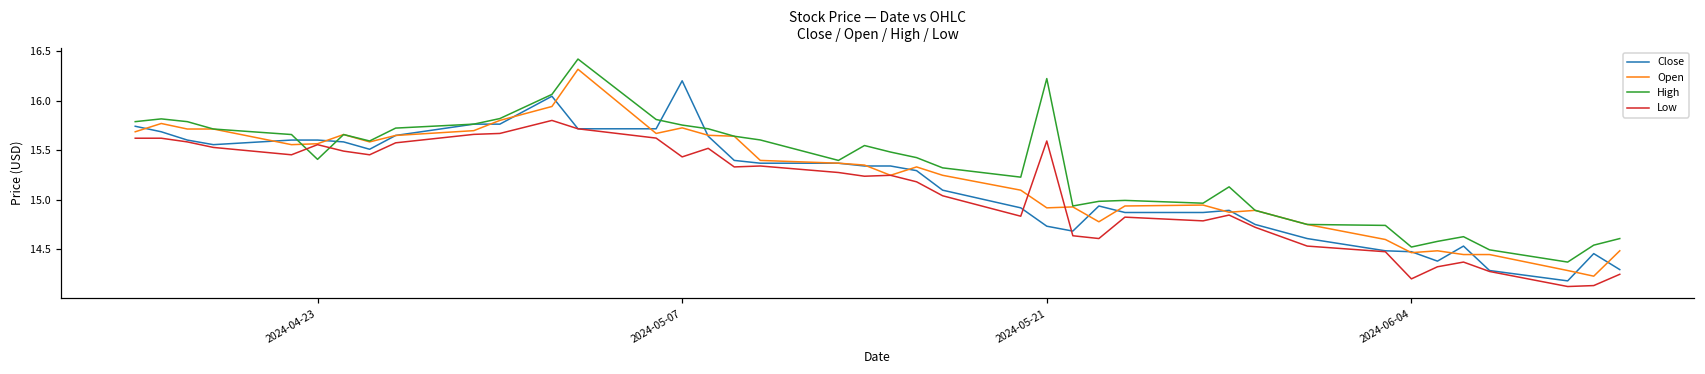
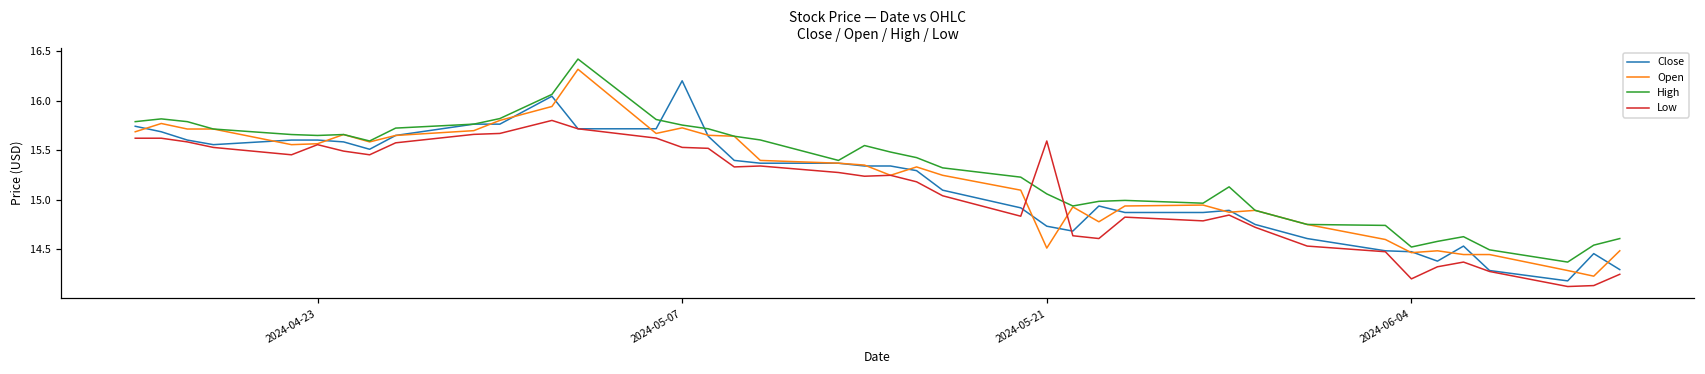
  {
    "Close": {
      "2024-04-23": 15.6,
      "2024-05-07": 16.2,
      "2024-05-21": 14.7
    },
    "Open": {
-     "2024-05-21": 14.9
+     "2024-05-21": 14.5
    },
    "High": {
-     "2024-04-23": 15.4,
-     "2024-05-21": 16.2,
+     "2024-04-23": 15.6,
+     "2024-05-21": 15.1,
      "2024-06-04": 14.5
    },
    "Low": {
-     "2024-05-07": 15.4,
+     "2024-05-07": 15.5,
      "2024-05-21": 15.6,
      "2024-06-04": 14.2
    }
  }
